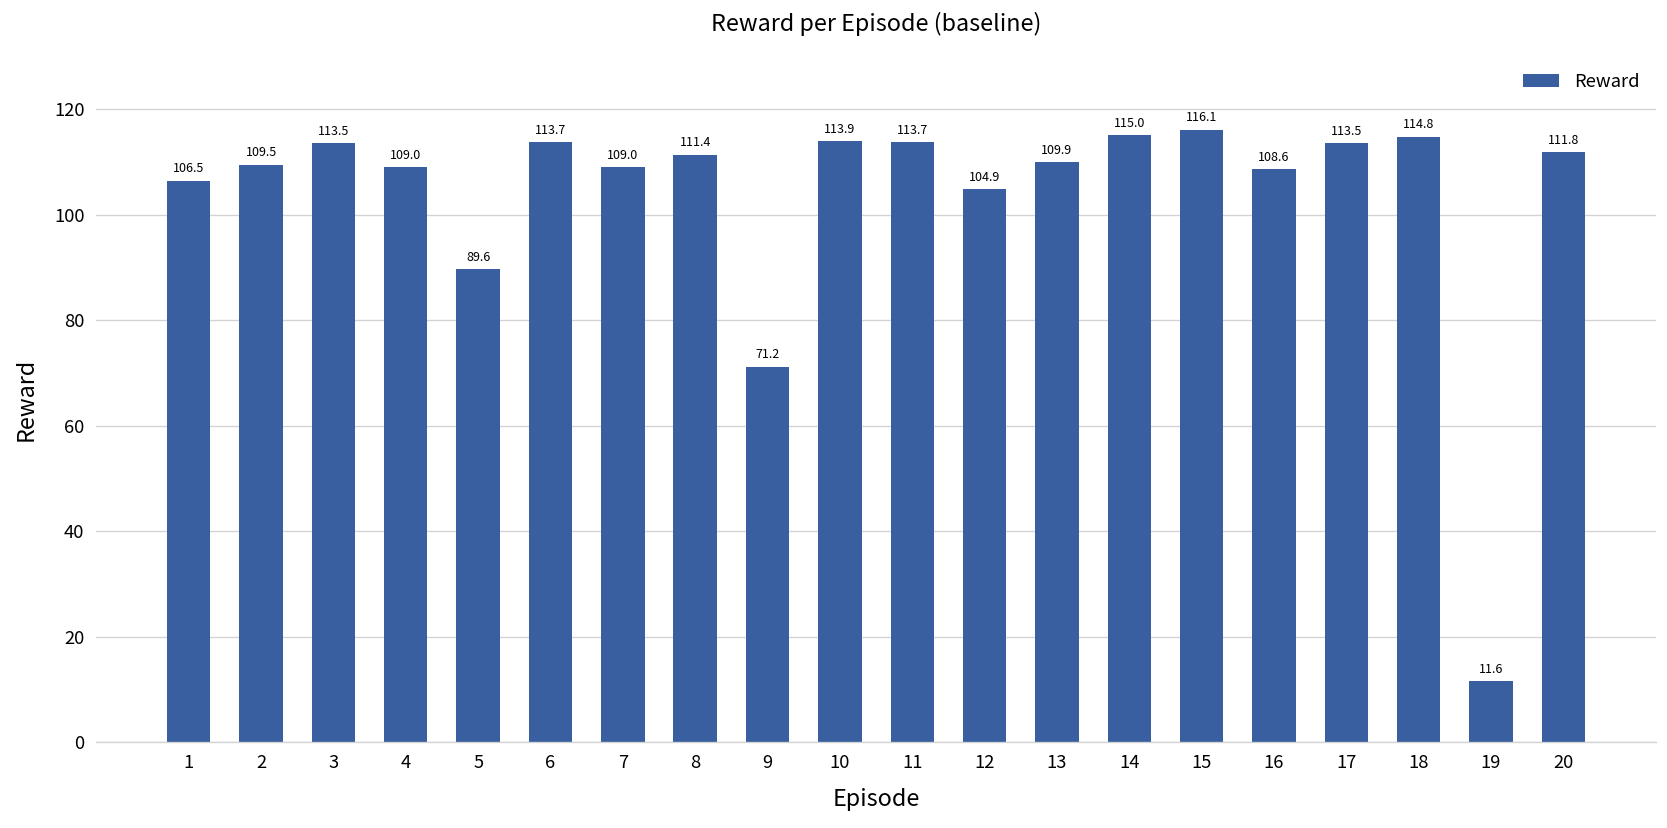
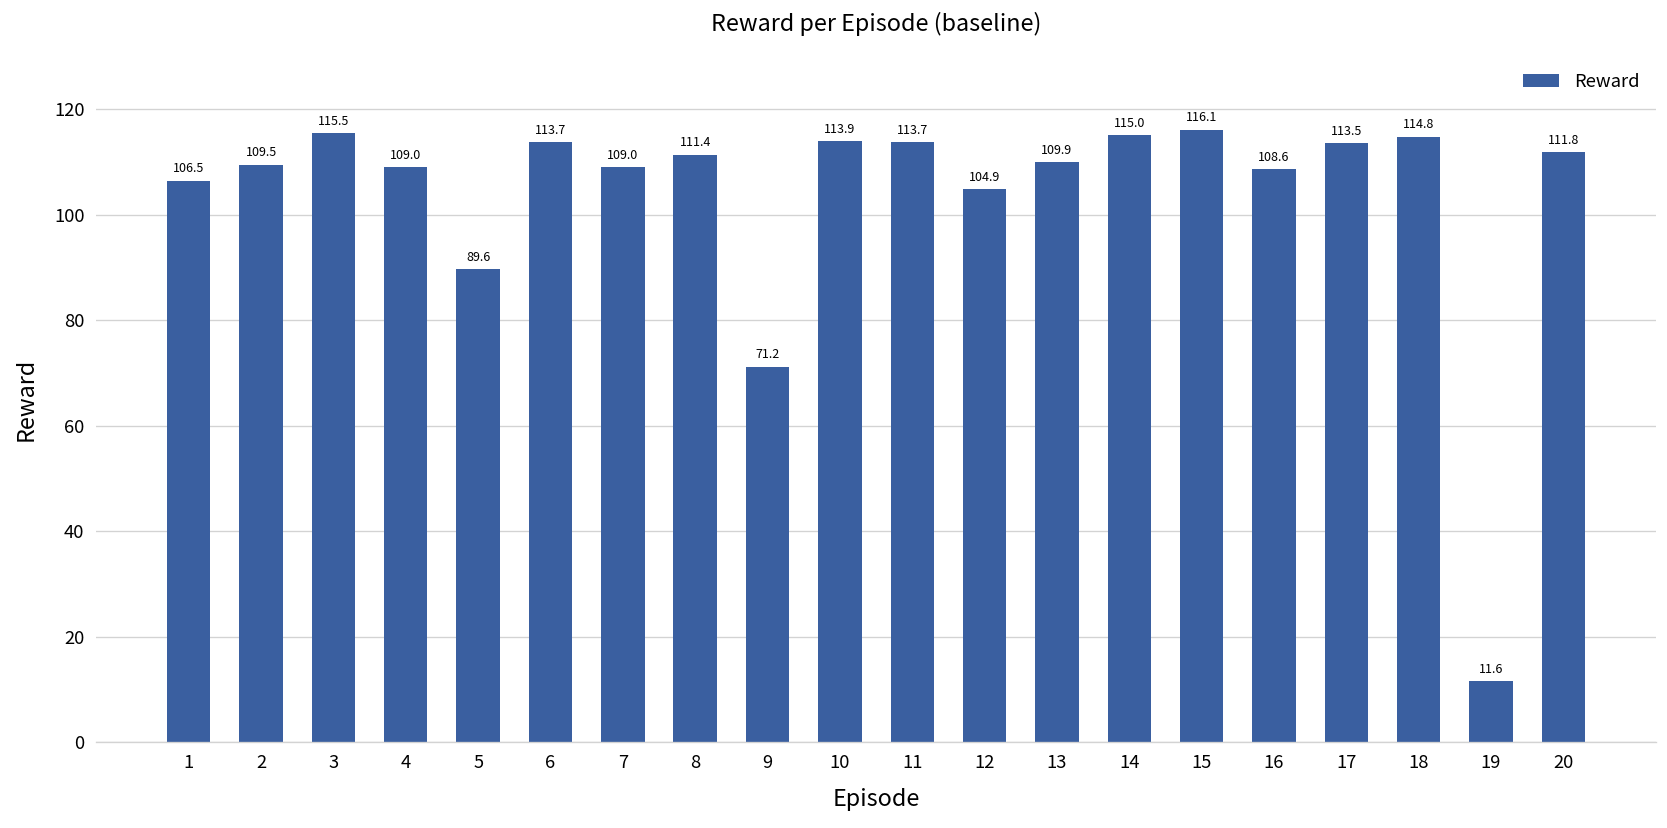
  {
    "1": 106.5,
    "2": 109.5,
-   "3": 113.5,
+   "3": 115.5,
    "4": 109.0,
    "5": 89.6,
    "6": 113.7,
    "7": 109.0,
    "8": 111.4,
    "9": 71.2,
    "10": 113.9,
    "11": 113.7,
    "12": 104.9,
    "13": 109.9,
    "14": 115.0,
    "15": 116.1,
    "16": 108.6,
    "17": 113.5,
    "18": 114.8,
    "19": 11.6,
    "20": 111.8
  }
